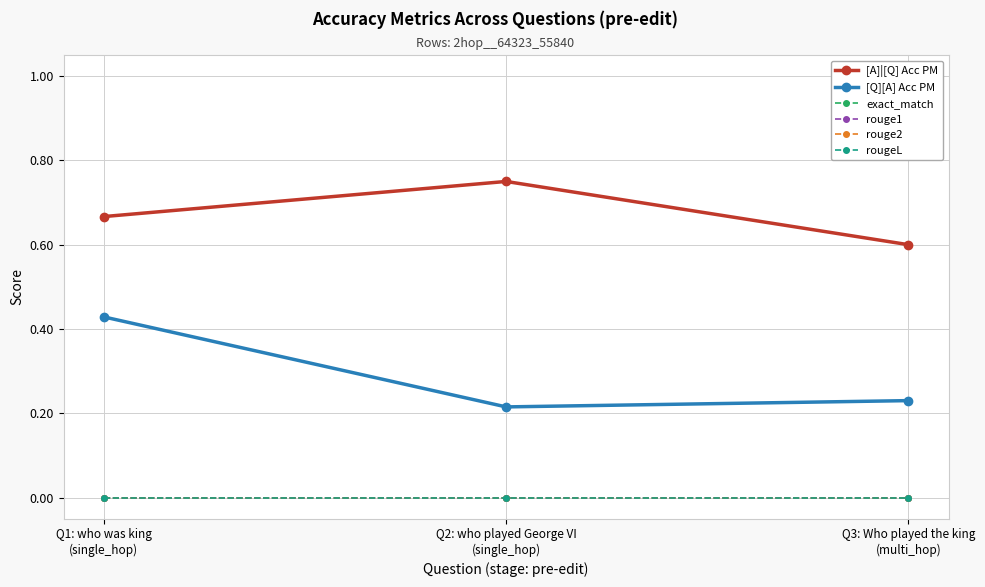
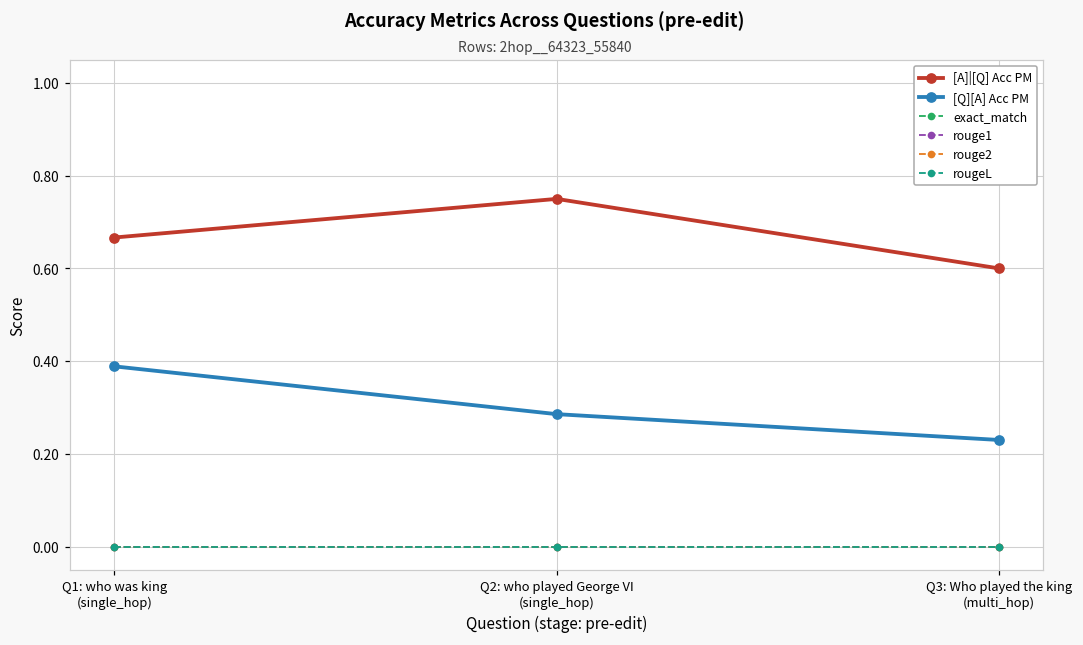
  {
    "[A]|[Q] Acc PM": {
      "Q1: who was king (single_hop)": 0.67,
      "Q2: who played George VI (single_hop)": 0.75,
      "Q3: Who played the king (multi_hop)": 0.60
    },
    "[Q][A] Acc PM": {
-     "Q1: who was king (single_hop)": 0.43,
-     "Q2: who played George VI (single_hop)": 0.22,
+     "Q1: who was king (single_hop)": 0.39,
+     "Q2: who played George VI (single_hop)": 0.29,
      "Q3: Who played the king (multi_hop)": 0.23
    },
    "rougeL": {
      "Q1: who was king (single_hop)": 0.00,
      "Q2: who played George VI (single_hop)": 0.00,
      "Q3: Who played the king (multi_hop)": 0.00
    }
  }
